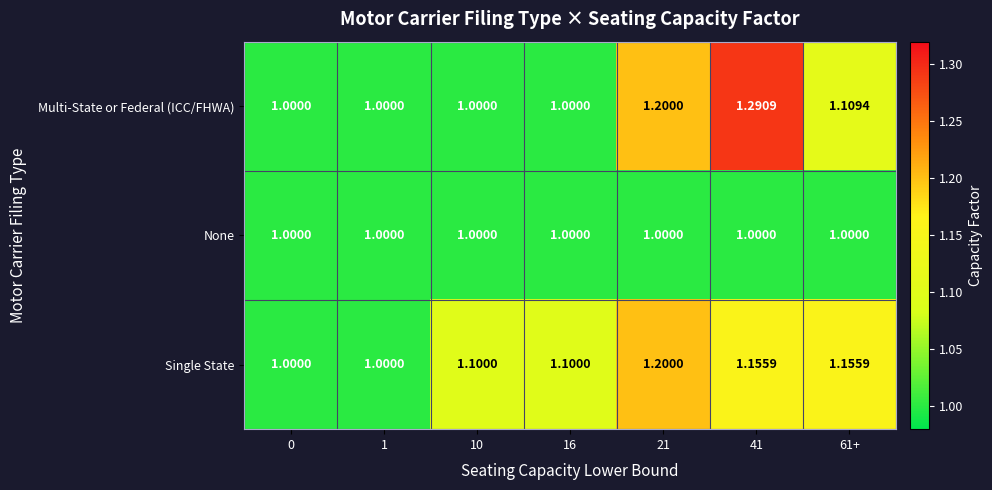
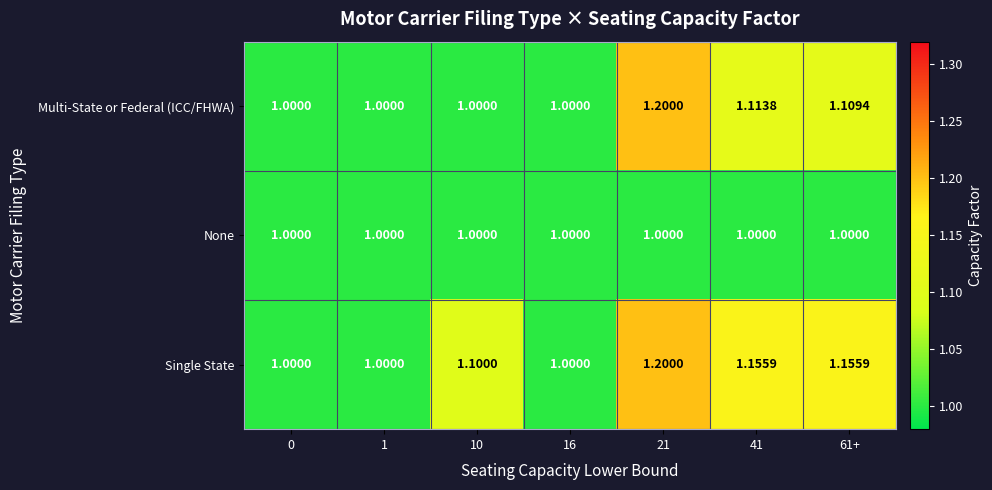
  {
    "Multi-State or Federal (ICC/FHWA)": {
      "0": 1.0000,
      "1": 1.0000,
      "10": 1.0000,
      "16": 1.0000,
      "21": 1.2000,
-     "41": 1.2909,
+     "41": 1.1138,
      "61+": 1.1094
    },
    "None": {
      "0": 1.0000,
      "1": 1.0000,
      "10": 1.0000,
      "16": 1.0000,
      "21": 1.0000,
      "41": 1.0000,
      "61+": 1.0000
    },
    "Single State": {
      "0": 1.0000,
      "1": 1.0000,
      "10": 1.1000,
-     "16": 1.1000,
+     "16": 1.0000,
      "21": 1.2000,
      "41": 1.1559,
      "61+": 1.1559
    }
  }
